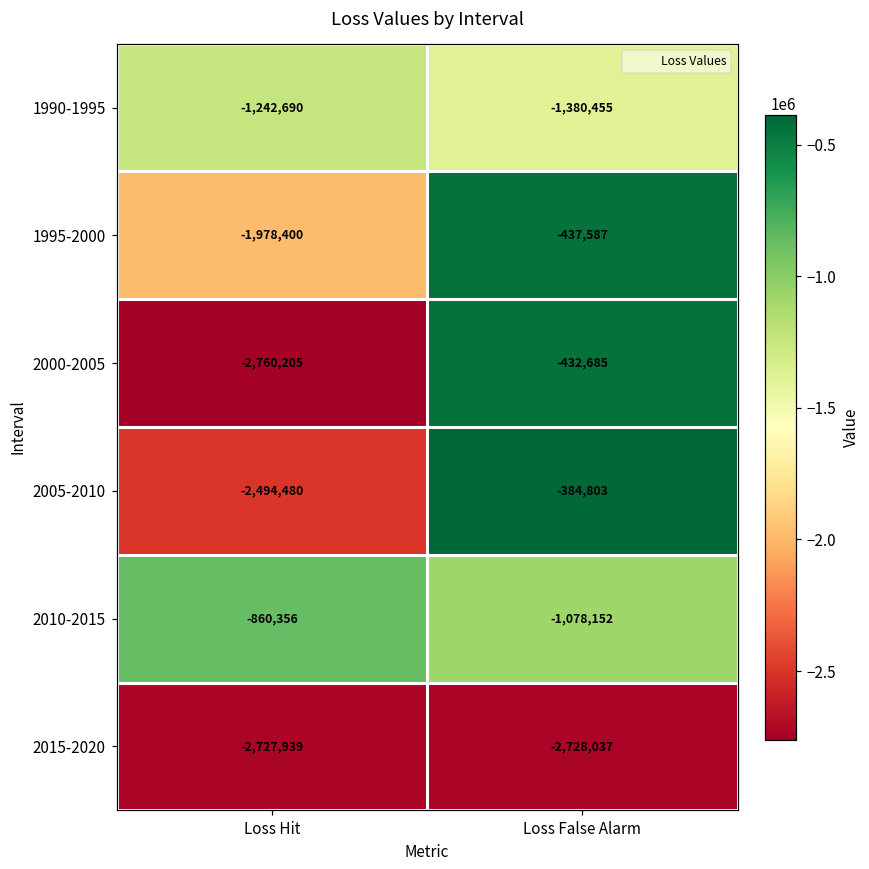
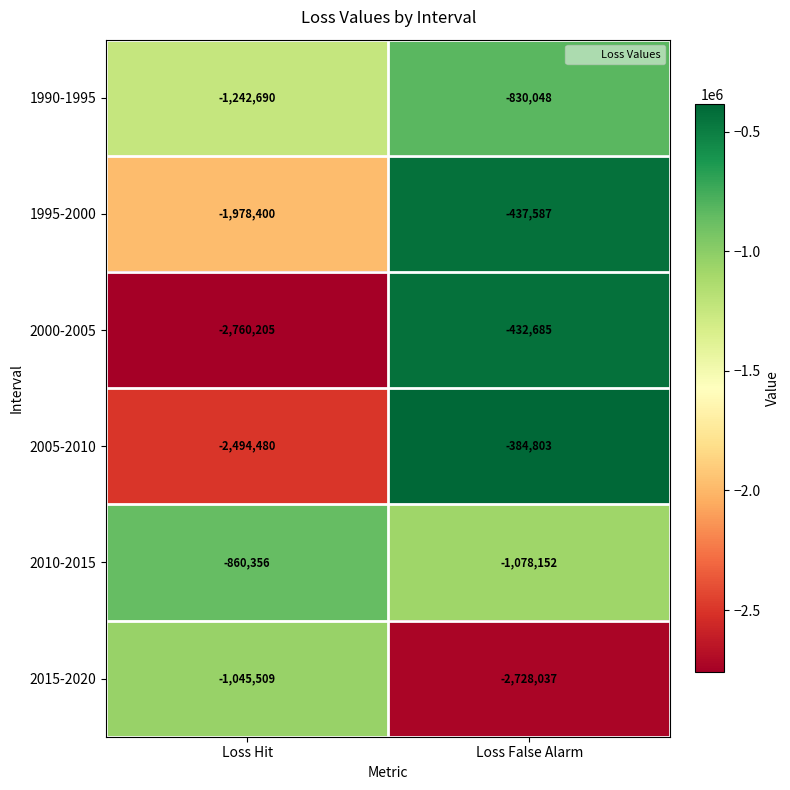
  {
    "1990-1995": {
      "Loss Hit": "-1,242,690",
-     "Loss False Alarm": "-1,380,455"
+     "Loss False Alarm": "-830,048"
    },
    "1995-2000": {
      "Loss Hit": "-1,978,400",
      "Loss False Alarm": "-437,587"
    },
    "2000-2005": {
      "Loss Hit": "-2,760,205",
      "Loss False Alarm": "-432,685"
    },
    "2005-2010": {
      "Loss Hit": "-2,494,480",
      "Loss False Alarm": "-384,803"
    },
    "2010-2015": {
      "Loss Hit": "-860,356",
      "Loss False Alarm": "-1,078,152"
    },
    "2015-2020": {
-     "Loss Hit": "-2,727,939",
+     "Loss Hit": "-1,045,509",
      "Loss False Alarm": "-2,728,037"
    }
  }
